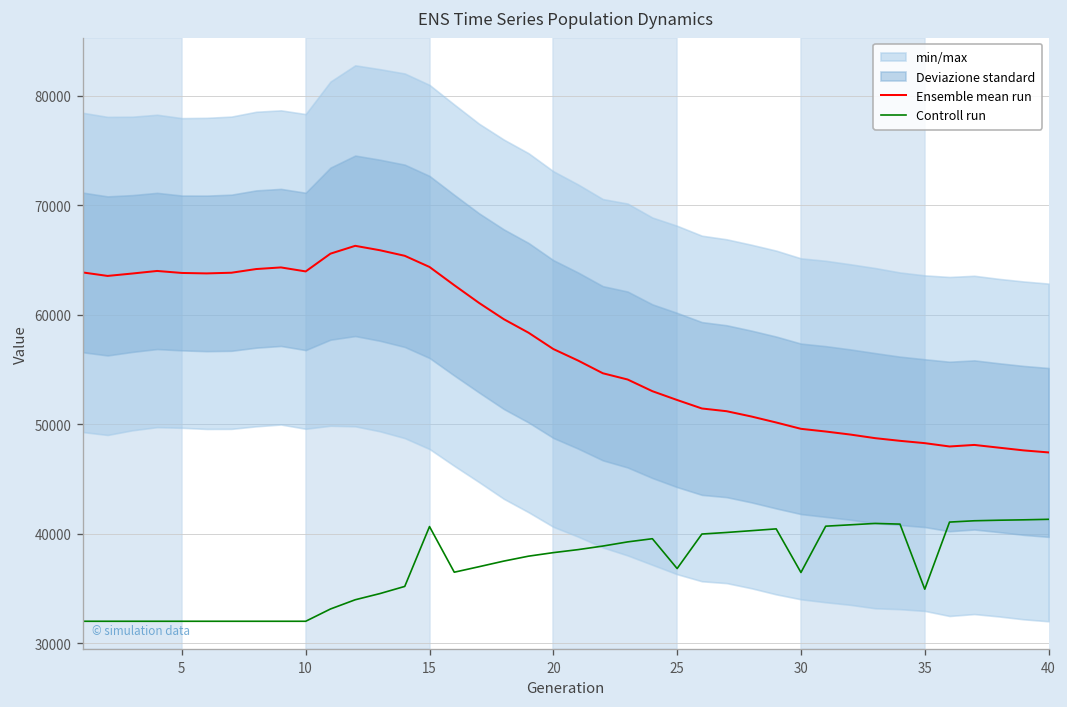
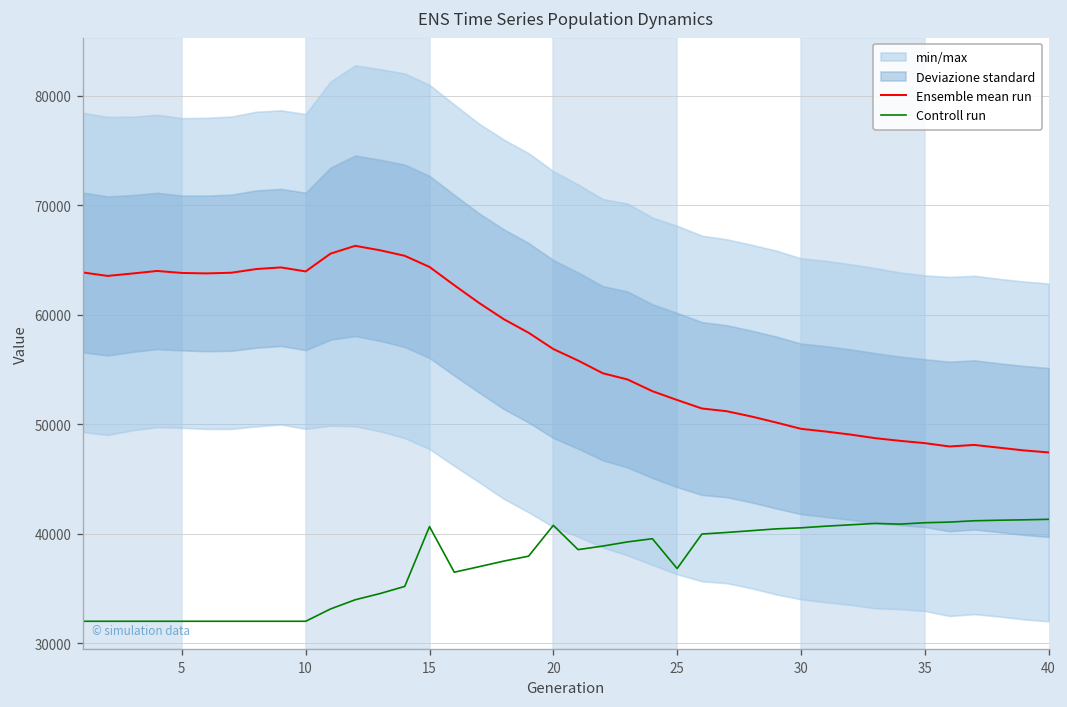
  {
    "Ensemble mean run": {
      "5": 64000,
      "10": 64000,
      "15": 64000,
      "20": 57000,
      "25": 52000,
      "30": 50000,
      "35": 48000,
      "40": 47000
    },
    "Controll run": {
      "5": 32000,
      "10": 32000,
      "15": 41000,
-     "20": 38000,
+     "20": 41000,
      "25": 37000,
-     "30": 36000,
-     "35": 35000,
+     "30": 41000,
+     "35": 41000,
      "40": 41000
    }
  }
